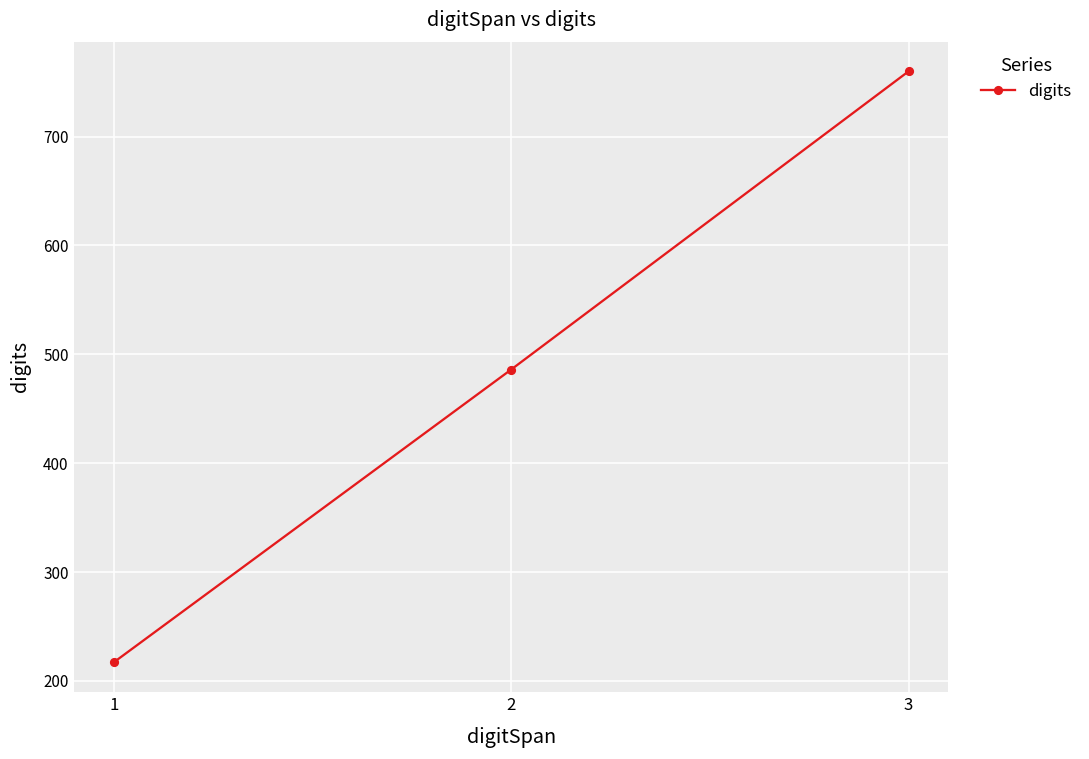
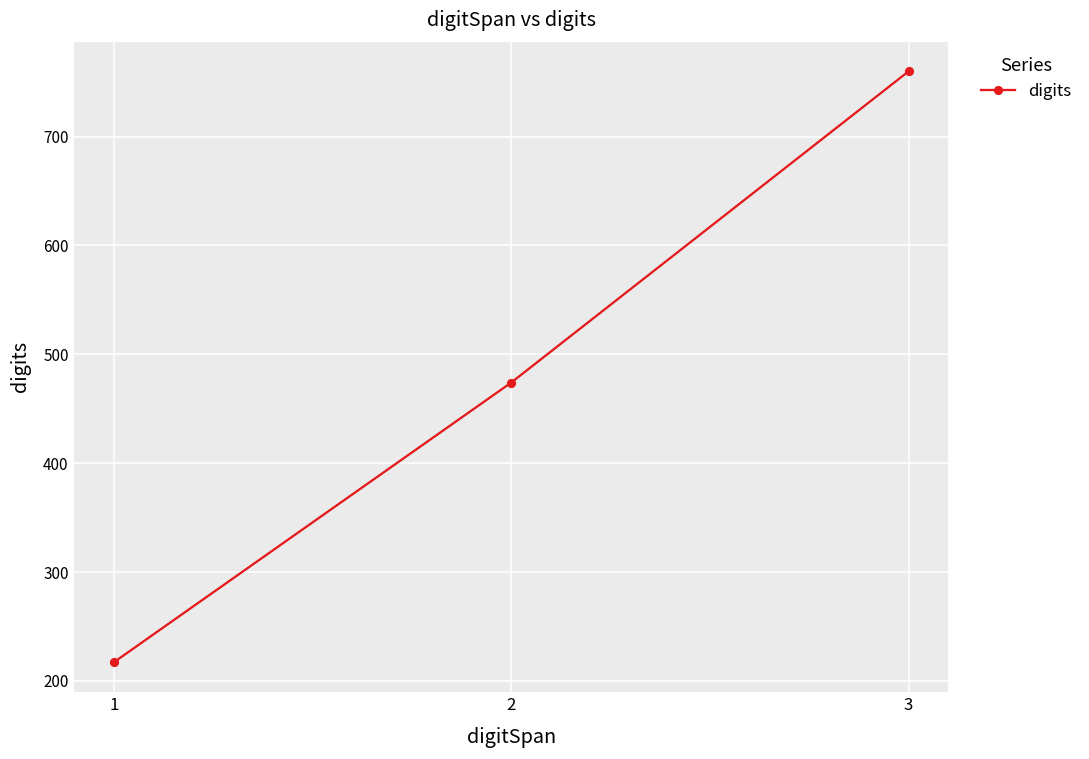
  {
    "1": 220,
-   "2": 490,
+   "2": 470,
    "3": 760
  }
